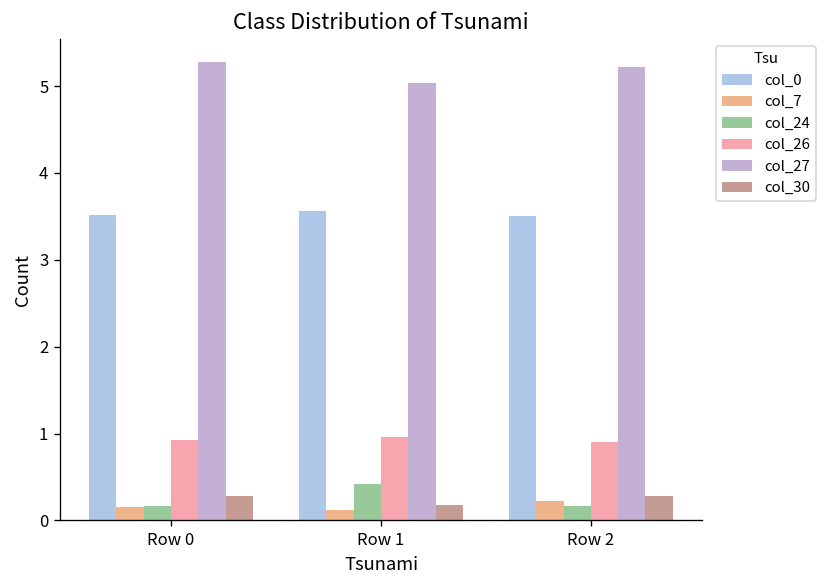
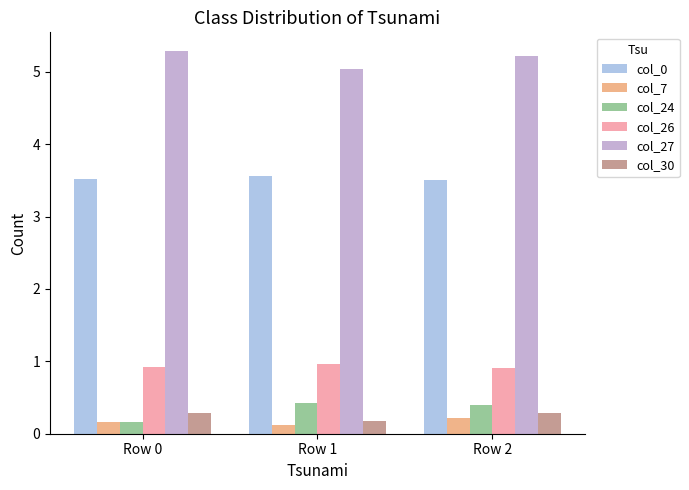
  {
    "col_24": {
      "Row 0": 0.2,
      "Row 1": 0.4,
-     "Row 2": 0.2
+     "Row 2": 0.4
    }
  }
